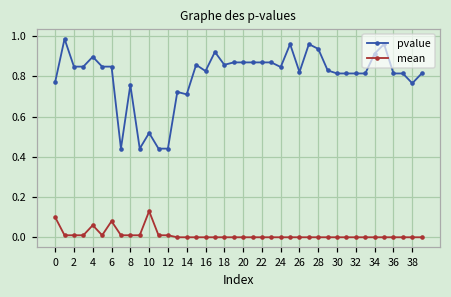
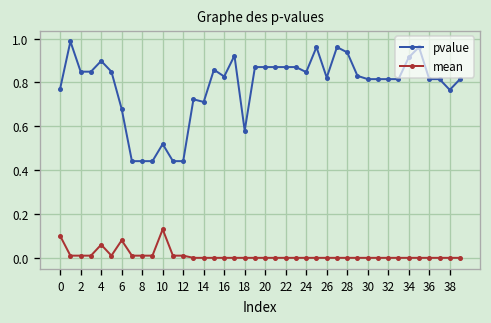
  {
    "pvalue": {
      "0": 0.77,
      "2": 0.85,
      "4": 0.90,
-     "6": 0.85,
-     "8": 0.76,
+     "6": 0.68,
+     "8": 0.44,
      "10": 0.52,
      "12": 0.44,
      "14": 0.71,
      "16": 0.83,
-     "18": 0.86,
+     "18": 0.58,
      "20": 0.87,
      "22": 0.87,
      "24": 0.85,
      "26": 0.82,
      "28": 0.94,
      "30": 0.82,
      "32": 0.82,
      "36": 0.82,
      "38": 0.77
    },
    "mean": {
      "0": 0.10,
      "2": 0.01,
      "4": 0.06,
      "6": 0.08,
      "8": 0.01,
      "10": 0.13,
      "12": 0.01,
      "14": 0.00,
      "16": 0.00,
      "18": 0.00,
      "20": 0.00,
      "22": 0.00,
      "24": 0.00,
      "26": 0.00,
      "28": 0.00,
      "30": 0.00,
      "32": 0.00,
      "34": 0.00,
      "36": 0.00,
      "38": 0.00
    }
  }
